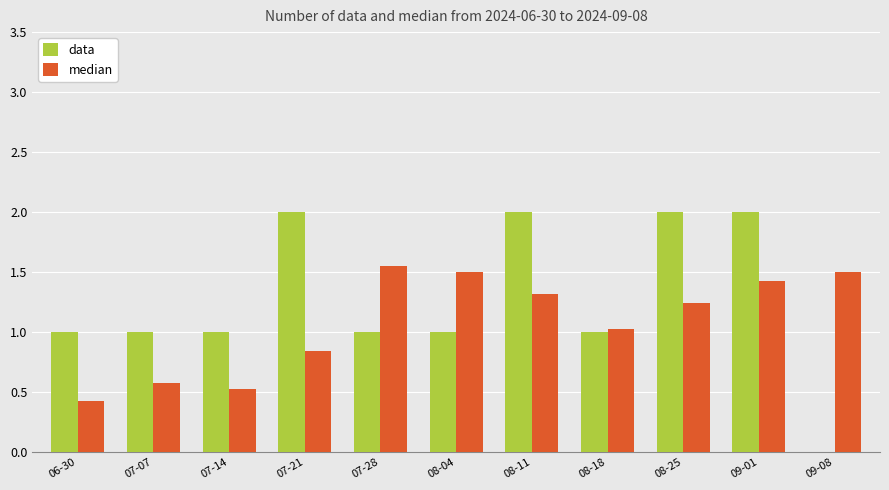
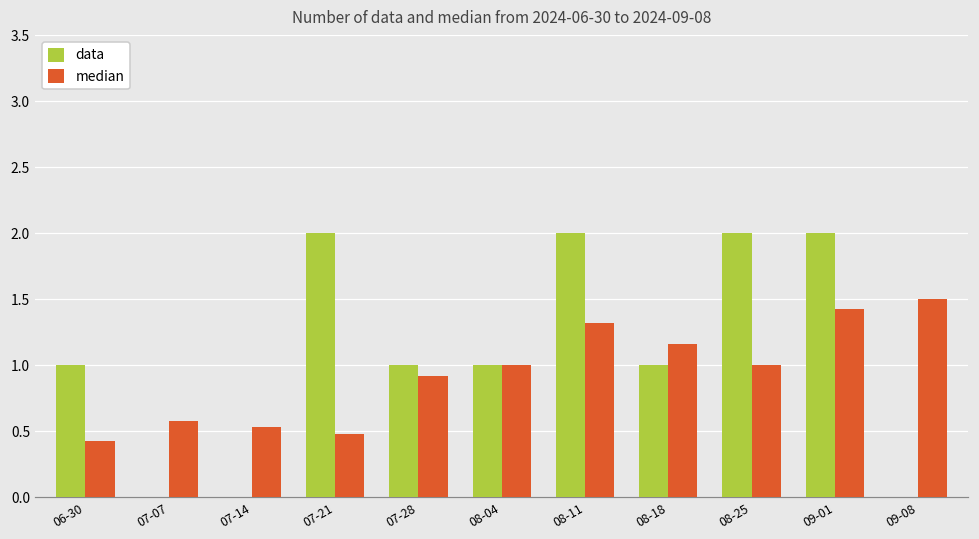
  {
    "data": {
      "06-30": 1,
-     "07-07": 1,
-     "07-14": 1,
+     "07-07": 0,
+     "07-14": 0,
      "07-21": 2,
      "07-28": 1,
      "08-04": 1,
      "08-11": 2,
      "08-18": 1,
      "08-25": 2,
      "09-01": 2,
      "09-08": 0
    },
    "median": {
      "06-30": 0.43,
      "07-07": 0.58,
      "07-14": 0.53,
-     "07-21": 0.84,
-     "07-28": 1.55,
-     "08-04": 1.5,
+     "07-21": 0.48,
+     "07-28": 0.92,
+     "08-04": 1.0,
      "08-11": 1.32,
-     "08-18": 1.03,
-     "08-25": 1.24,
+     "08-18": 1.16,
+     "08-25": 1.00,
      "09-01": 1.43,
      "09-08": 1.50
    }
  }
